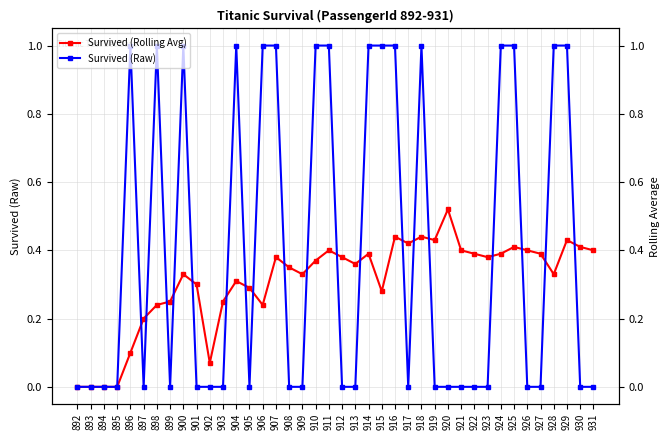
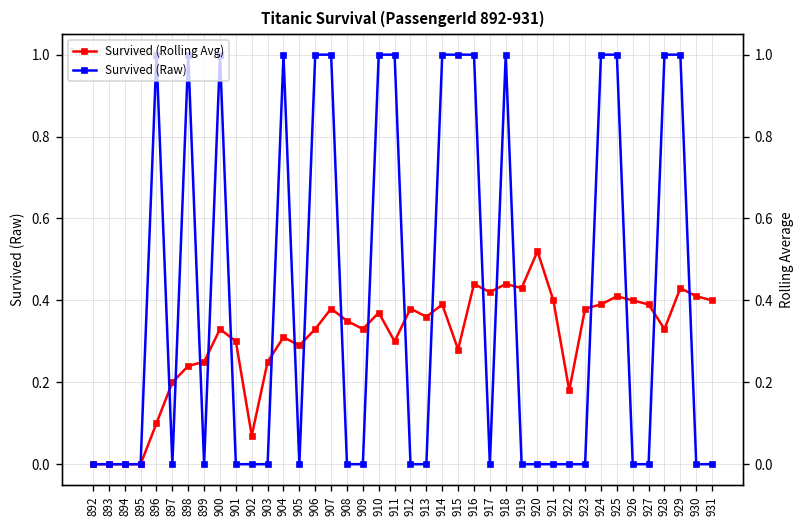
  {
    "Survived (Rolling Avg)": {
      "896": 0.10,
      "897": 0.20,
      "898": 0.24,
      "899": 0.25,
      "900": 0.33,
      "901": 0.30,
      "902": 0.07,
      "903": 0.25,
      "904": 0.31,
      "905": 0.29,
-     "906": 0.24,
+     "906": 0.33,
      "907": 0.38,
      "908": 0.35,
      "909": 0.33,
      "910": 0.37,
-     "911": 0.4,
+     "911": 0.3,
      "912": 0.38,
      "913": 0.36,
      "914": 0.39,
      "915": 0.28,
      "916": 0.44,
      "917": 0.42,
      "918": 0.44,
      "919": 0.43,
      "920": 0.52,
      "921": 0.40,
-     "922": 0.39,
+     "922": 0.18,
      "923": 0.38,
      "924": 0.39,
      "925": 0.41,
      "926": 0.40,
      "927": 0.39,
      "928": 0.33,
      "929": 0.43,
      "930": 0.41,
      "931": 0.40
    },
    "Survived (Raw)": {
      "897": 0.00,
      "899": 0.00,
      "901": 0.00,
      "902": 0.00,
      "903": 0.00,
      "904": 1.00,
      "905": 0.00,
      "906": 1.00,
      "907": 1.00,
      "908": 0.00,
      "909": 0.00,
      "910": 1.00,
      "911": 1.00,
      "912": 0.00,
      "913": 0.00,
      "914": 1.00,
      "915": 1.00,
      "916": 1.00,
      "917": 0.00,
      "918": 1.00,
      "919": 0.00,
      "920": 0.00,
      "921": 0.00,
      "922": 0.00,
      "923": 0.00,
      "924": 1.00,
      "925": 1.00,
      "926": 0.00,
      "927": 0.00,
      "928": 1.00,
      "929": 1.00,
      "930": 0.00,
      "931": 0.00
    }
  }
